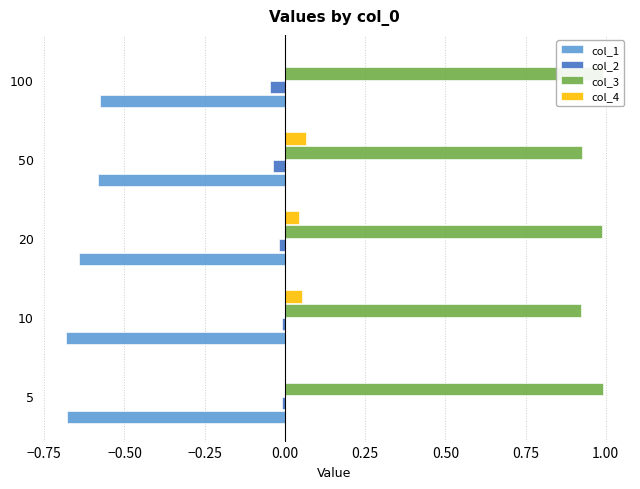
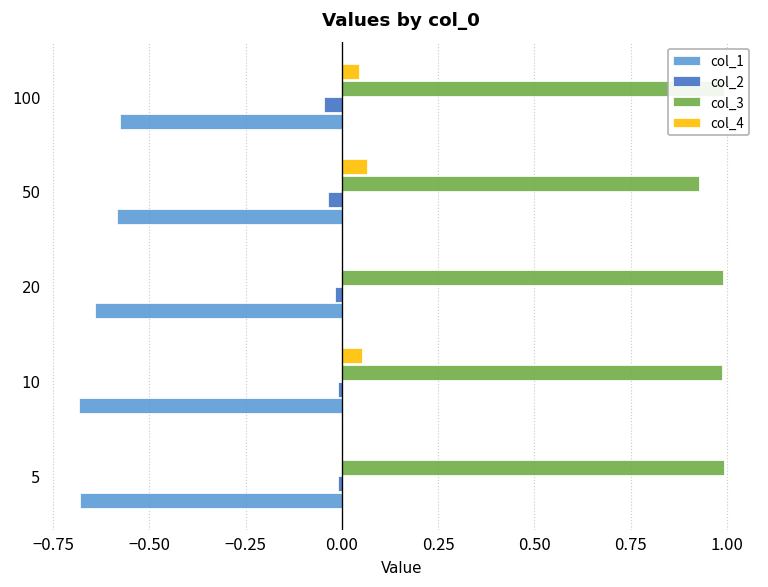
  {
    "col_3": {
      "50": 0.93,
      "20": 0.99,
-     "10": 0.92,
+     "10": 0.99,
      "5": 0.99
    },
    "col_4": {
-     "100": 0.00,
+     "100": 0.04,
      "50": 0.06,
-     "20": 0.04,
+     "20": 0.00,
      "10": 0.05
    }
  }
